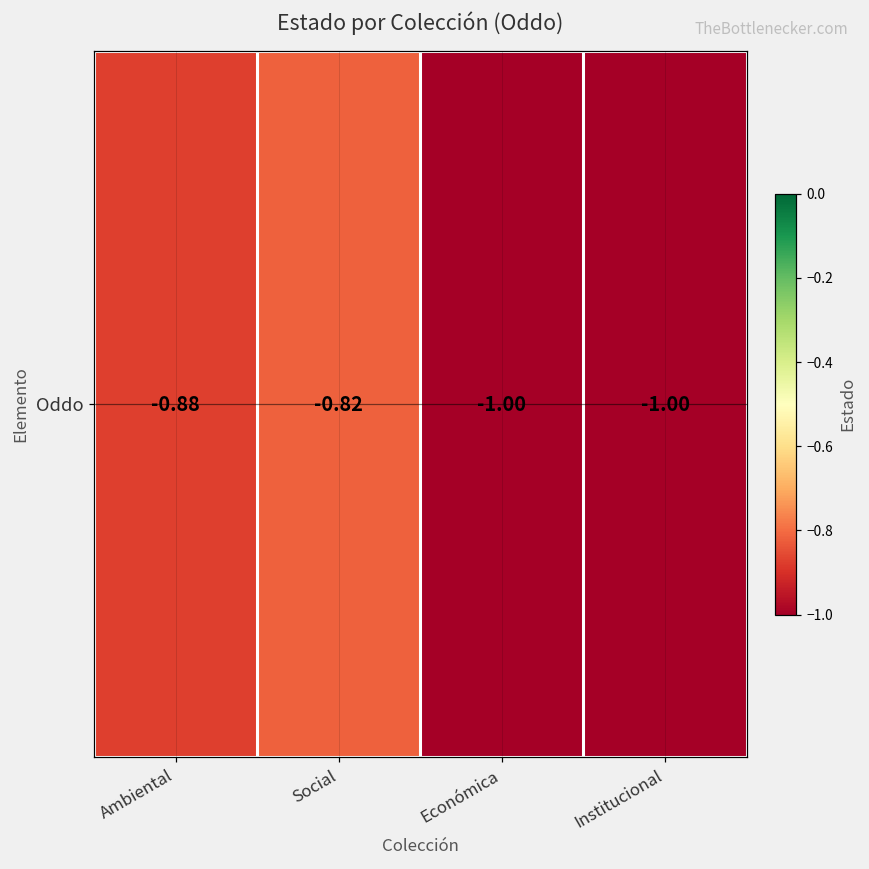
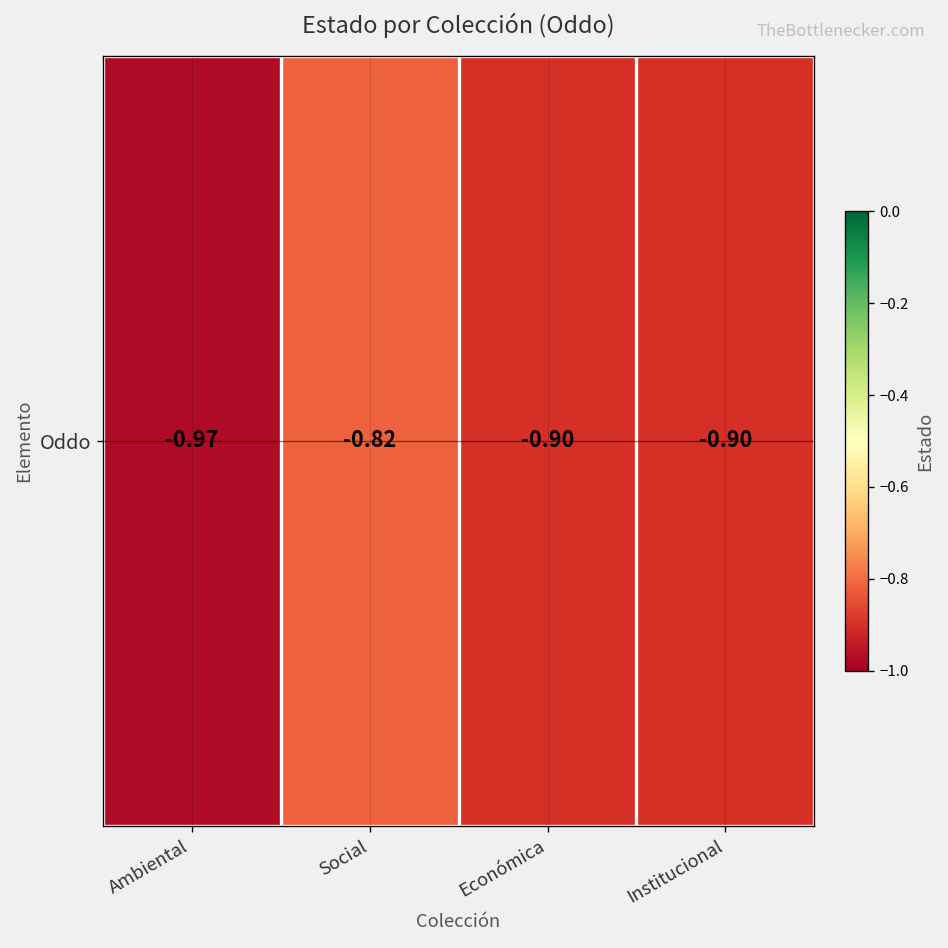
  {
    "Oddo": {
-     "Ambiental": -0.88,
+     "Ambiental": -0.97,
      "Social": -0.82,
-     "Económica": -1.00,
-     "Institucional": -1.00
+     "Económica": -0.90,
+     "Institucional": -0.90
    }
  }
